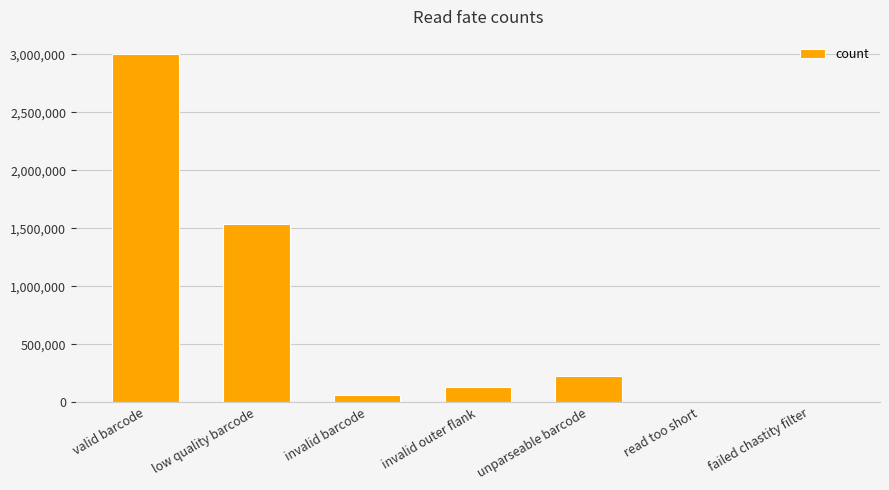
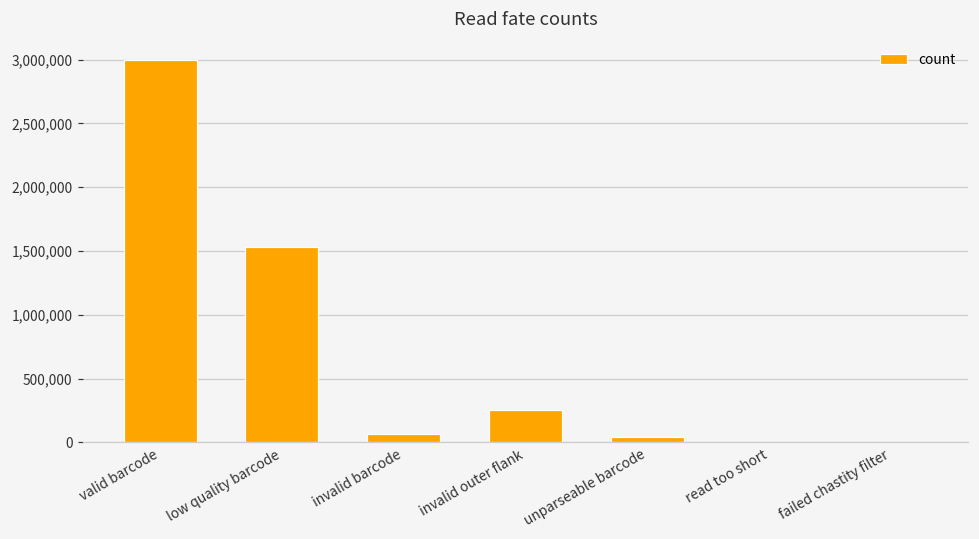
  {
    "valid barcode": "3,000,000",
    "low quality barcode": "1,530,000",
    "invalid barcode": "60,000",
-   "invalid outer flank": "130,000",
-   "unparseable barcode": "230,000",
+   "invalid outer flank": "260,000",
+   "unparseable barcode": "40,000",
    "read too short": "0",
    "failed chastity filter": "0"
  }
